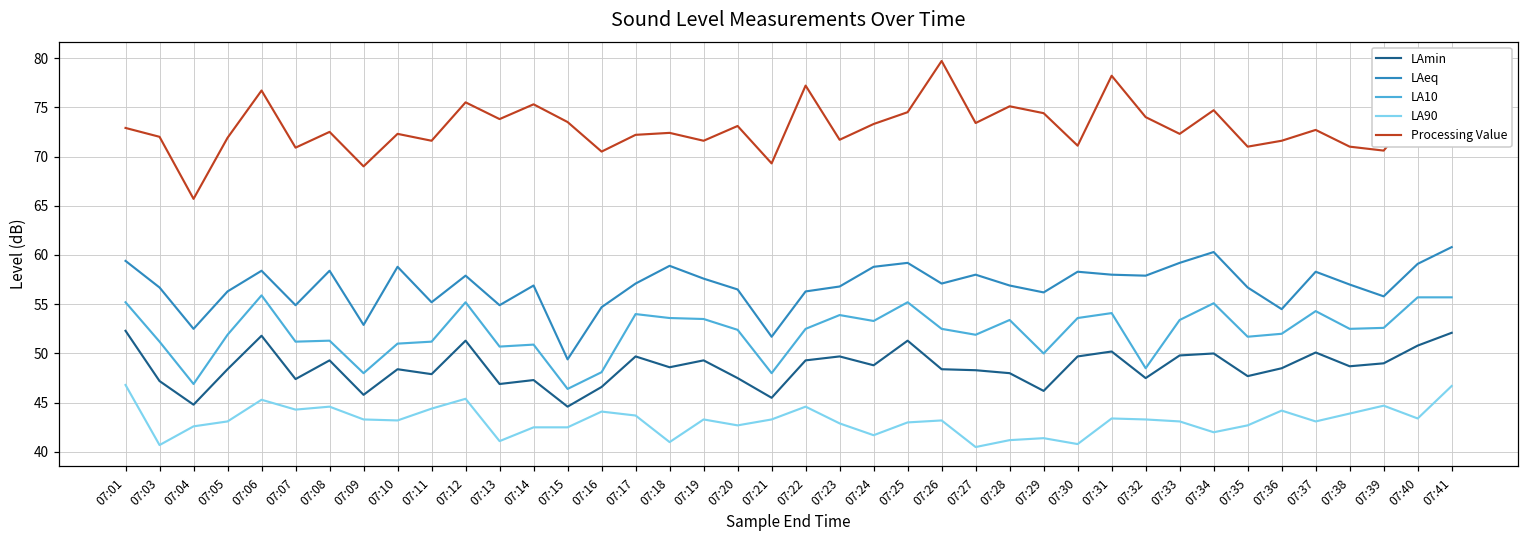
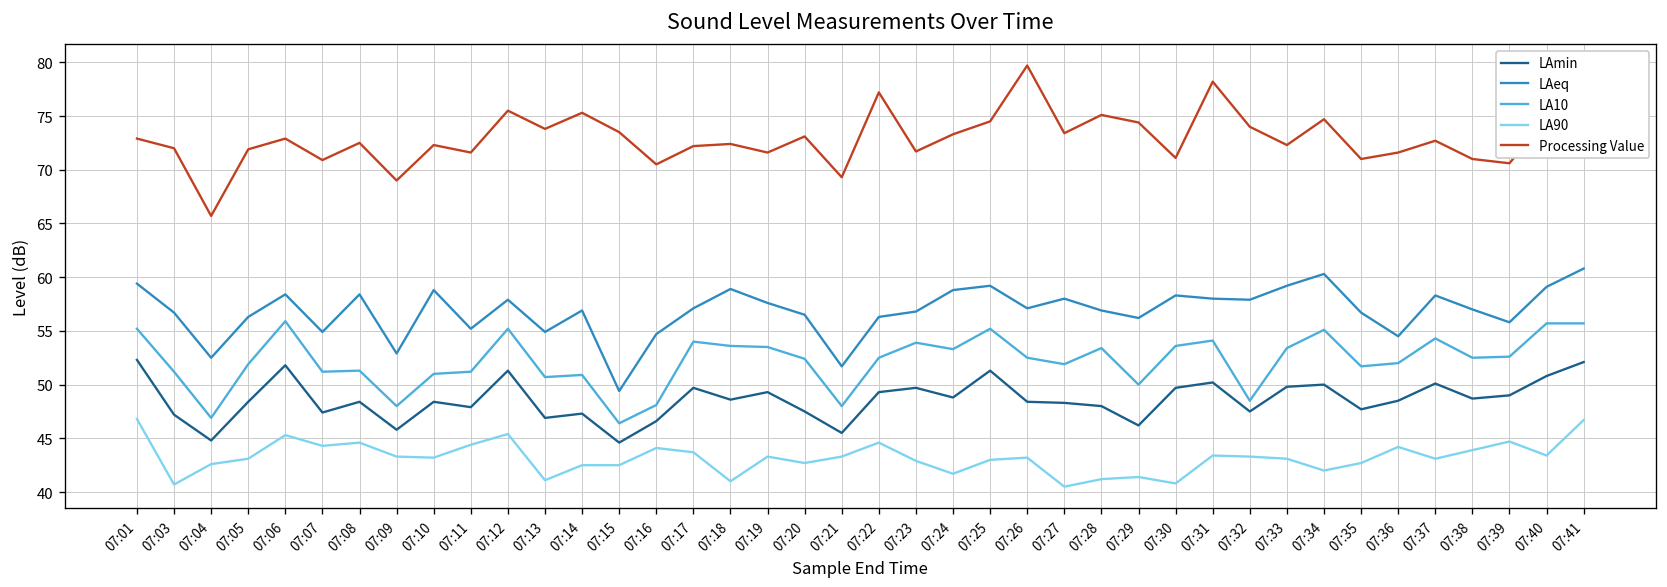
  {
    "LAmin": {
      "07:01": 52,
      "07:03": 47,
      "07:04": 45,
      "07:05": 48,
      "07:06": 52,
      "07:07": 47,
-     "07:08": 49,
+     "07:08": 48,
      "07:09": 46,
      "07:10": 48,
      "07:11": 48,
      "07:12": 51,
      "07:13": 47,
      "07:14": 47,
      "07:15": 45,
      "07:16": 47,
      "07:17": 50,
      "07:18": 49,
      "07:19": 49,
      "07:20": 48,
      "07:21": 46,
      "07:22": 49,
      "07:23": 50,
      "07:24": 49,
      "07:25": 51,
      "07:26": 48,
      "07:27": 48,
      "07:28": 48,
      "07:29": 46,
      "07:30": 50,
      "07:31": 50,
      "07:32": 48,
      "07:33": 50,
      "07:34": 50,
      "07:35": 48,
      "07:36": 49,
      "07:37": 50,
      "07:38": 49,
      "07:39": 49,
      "07:40": 51,
      "07:41": 52
    },
    "LA90": {
      "07:01": 47,
      "07:03": 41,
      "07:04": 43,
      "07:05": 43,
      "07:06": 45,
      "07:07": 44,
      "07:08": 45,
      "07:09": 43,
      "07:10": 43,
      "07:11": 44,
      "07:12": 45,
      "07:13": 41,
      "07:14": 43,
      "07:15": 43,
      "07:16": 44,
      "07:17": 44,
      "07:18": 41,
      "07:19": 43,
      "07:20": 43,
      "07:21": 43,
      "07:22": 45,
      "07:23": 43,
      "07:24": 42,
      "07:25": 43,
      "07:26": 43,
      "07:27": 41,
      "07:28": 41,
      "07:29": 41,
      "07:30": 41,
      "07:31": 43,
      "07:32": 43,
      "07:33": 43,
      "07:34": 42,
      "07:35": 43,
      "07:36": 44,
      "07:37": 43,
      "07:38": 44,
      "07:39": 45,
      "07:40": 43,
      "07:41": 47
    },
    "Processing Value": {
      "07:01": 73,
      "07:03": 72,
      "07:04": 66,
      "07:05": 72,
-     "07:06": 77,
+     "07:06": 73,
      "07:07": 71,
      "07:08": 73,
      "07:09": 69,
      "07:10": 72,
      "07:11": 72,
      "07:12": 76,
      "07:13": 74,
      "07:14": 75,
      "07:15": 74,
      "07:16": 71,
      "07:17": 72,
      "07:18": 72,
      "07:19": 72,
      "07:20": 73,
      "07:21": 69,
      "07:22": 77,
      "07:23": 72,
      "07:24": 73,
      "07:25": 75,
      "07:26": 80,
      "07:27": 73,
      "07:28": 75,
      "07:29": 74,
      "07:30": 71,
      "07:31": 78,
      "07:32": 74,
      "07:33": 72,
      "07:34": 75,
      "07:35": 71,
      "07:36": 72,
      "07:37": 73,
      "07:38": 71,
      "07:39": 71
    }
  }
